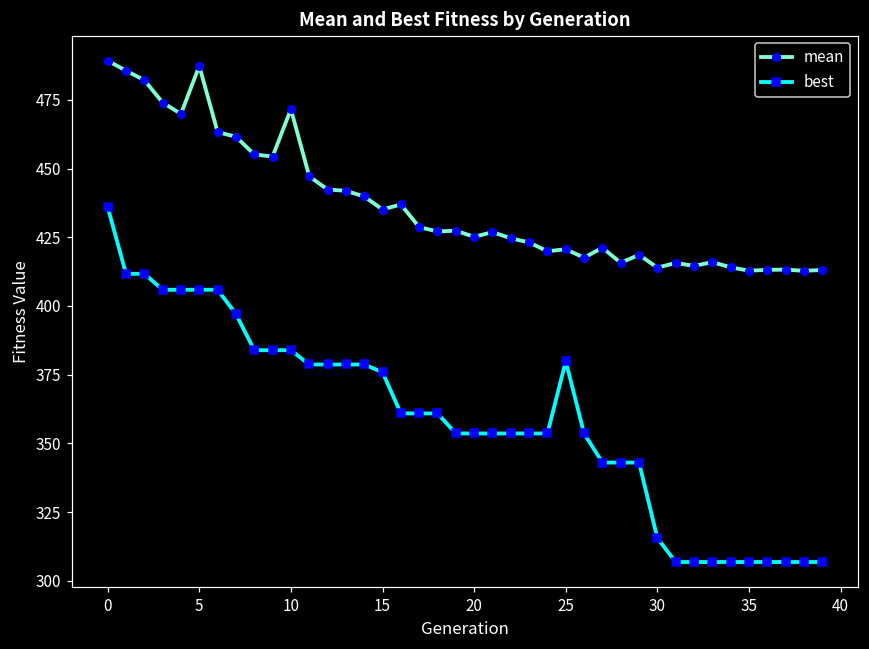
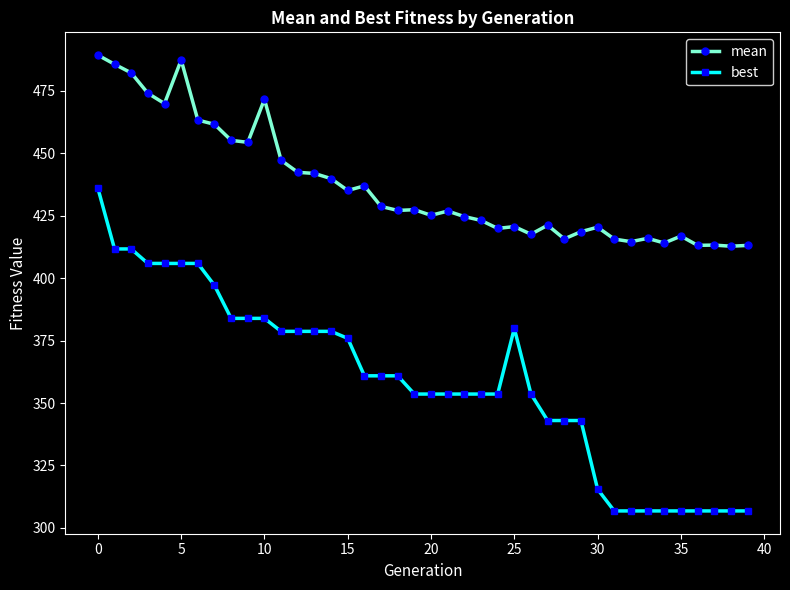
  {
    "mean": {
      "0": 489,
      "5": 487,
      "10": 472,
      "15": 435,
      "20": 425,
      "25": 421,
-     "30": 414,
-     "35": 413
+     "30": 420,
+     "35": 417
    },
    "best": {
      "0": 436,
      "5": 406,
      "10": 384,
      "15": 376,
      "20": 354,
      "25": 380,
      "30": 316,
      "35": 307
    }
  }
